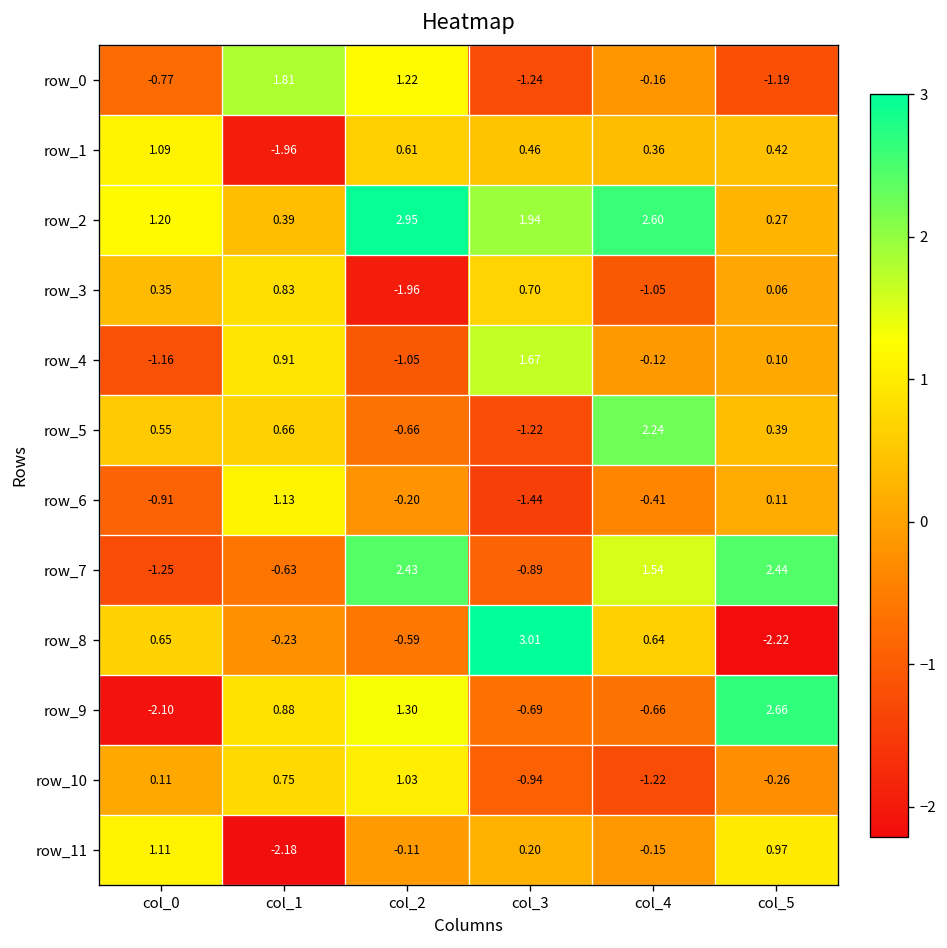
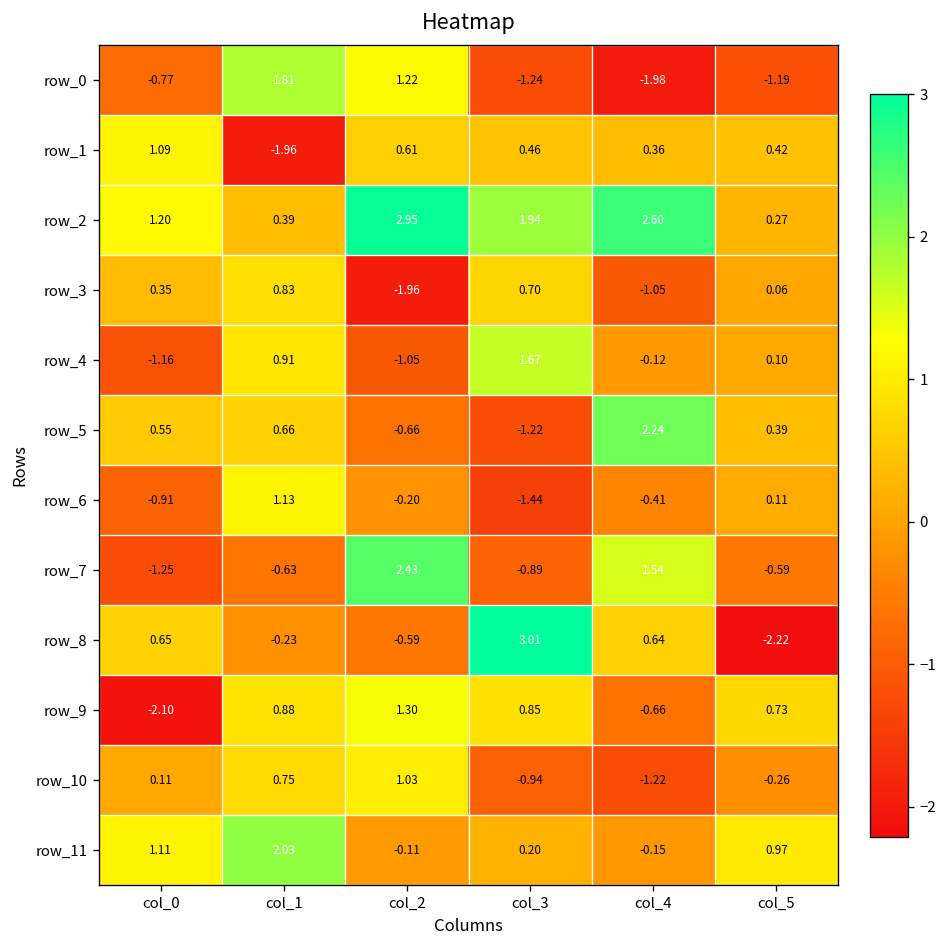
  {
    "row_0": {
      "col_0": -0.77,
      "col_1": 1.81,
      "col_2": 1.22,
      "col_3": -1.24,
-     "col_4": -0.16,
+     "col_4": -1.98,
      "col_5": -1.19
    },
    "row_1": {
      "col_0": 1.09,
      "col_1": -1.96,
      "col_2": 0.61,
      "col_3": 0.46,
      "col_4": 0.36,
      "col_5": 0.42
    },
    "row_2": {
      "col_0": 1.20,
      "col_1": 0.39,
      "col_2": 2.95,
      "col_3": 1.94,
      "col_4": 2.60,
      "col_5": 0.27
    },
    "row_3": {
      "col_0": 0.35,
      "col_1": 0.83,
      "col_2": -1.96,
      "col_3": 0.70,
      "col_4": -1.05,
      "col_5": 0.06
    },
    "row_4": {
      "col_0": -1.16,
      "col_1": 0.91,
      "col_2": -1.05,
      "col_3": 1.67,
      "col_4": -0.12,
      "col_5": 0.10
    },
    "row_5": {
      "col_0": 0.55,
      "col_1": 0.66,
      "col_2": -0.66,
      "col_3": -1.22,
      "col_4": 2.24,
      "col_5": 0.39
    },
    "row_6": {
      "col_0": -0.91,
      "col_1": 1.13,
      "col_2": -0.20,
      "col_3": -1.44,
      "col_4": -0.41,
      "col_5": 0.11
    },
    "row_7": {
      "col_0": -1.25,
      "col_1": -0.63,
      "col_2": 2.43,
      "col_3": -0.89,
      "col_4": 1.54,
-     "col_5": 2.44
+     "col_5": -0.59
    },
    "row_8": {
      "col_0": 0.65,
      "col_1": -0.23,
      "col_2": -0.59,
      "col_3": 3.01,
      "col_4": 0.64,
      "col_5": -2.22
    },
    "row_9": {
      "col_0": -2.10,
      "col_1": 0.88,
      "col_2": 1.30,
-     "col_3": -0.69,
+     "col_3": 0.85,
      "col_4": -0.66,
-     "col_5": 2.66
+     "col_5": 0.73
    },
    "row_10": {
      "col_0": 0.11,
      "col_1": 0.75,
      "col_2": 1.03,
      "col_3": -0.94,
      "col_4": -1.22,
      "col_5": -0.26
    },
    "row_11": {
      "col_0": 1.11,
-     "col_1": -2.18,
+     "col_1": 2.03,
      "col_2": -0.11,
      "col_3": 0.20,
      "col_4": -0.15,
      "col_5": 0.97
    }
  }
